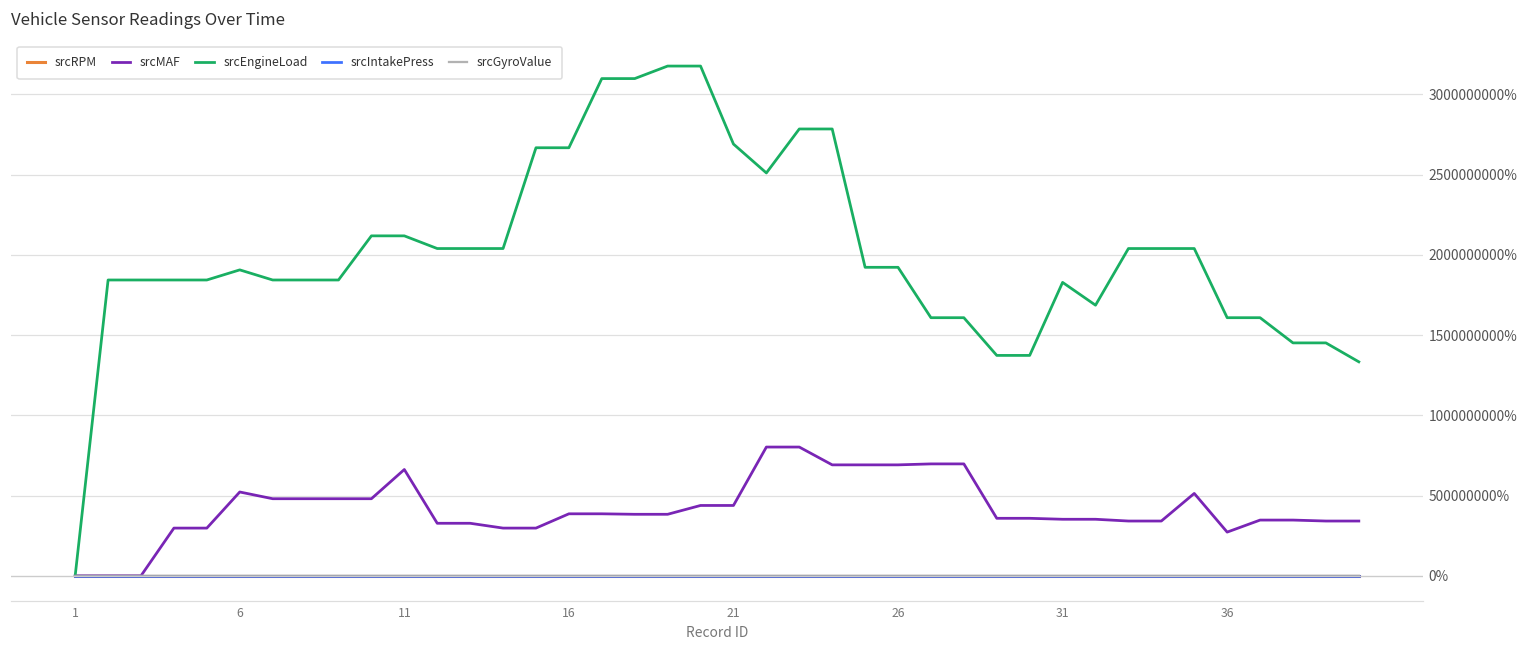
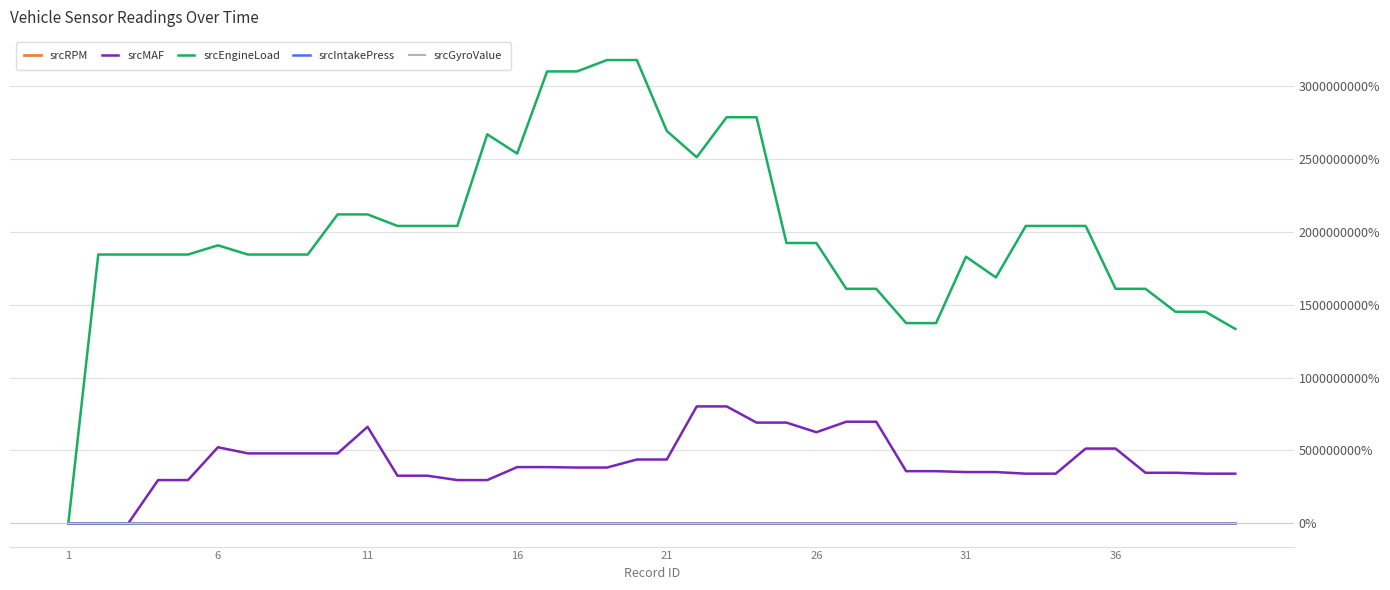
  {
    "srcGyroValue": {
      "6": "0%",
      "11": "0%",
      "16": "0%",
      "21": "0%",
      "26": "0%",
      "31": "0%",
      "36": "0%"
    },
    "srcMAF": {
      "6": "520000000%",
      "11": "660000000%",
      "16": "390000000%",
      "21": "440000000%",
-     "26": "690000000%",
+     "26": "620000000%",
      "31": "350000000%",
-     "36": "270000000%"
+     "36": "510000000%"
    },
    "srcEngineLoad": {
      "6": "1910000000%",
      "11": "2120000000%",
-     "16": "2670000000%",
+     "16": "2530000000%",
      "21": "2690000000%",
      "26": "1920000000%",
      "31": "1830000000%",
      "36": "1610000000%"
    }
  }
